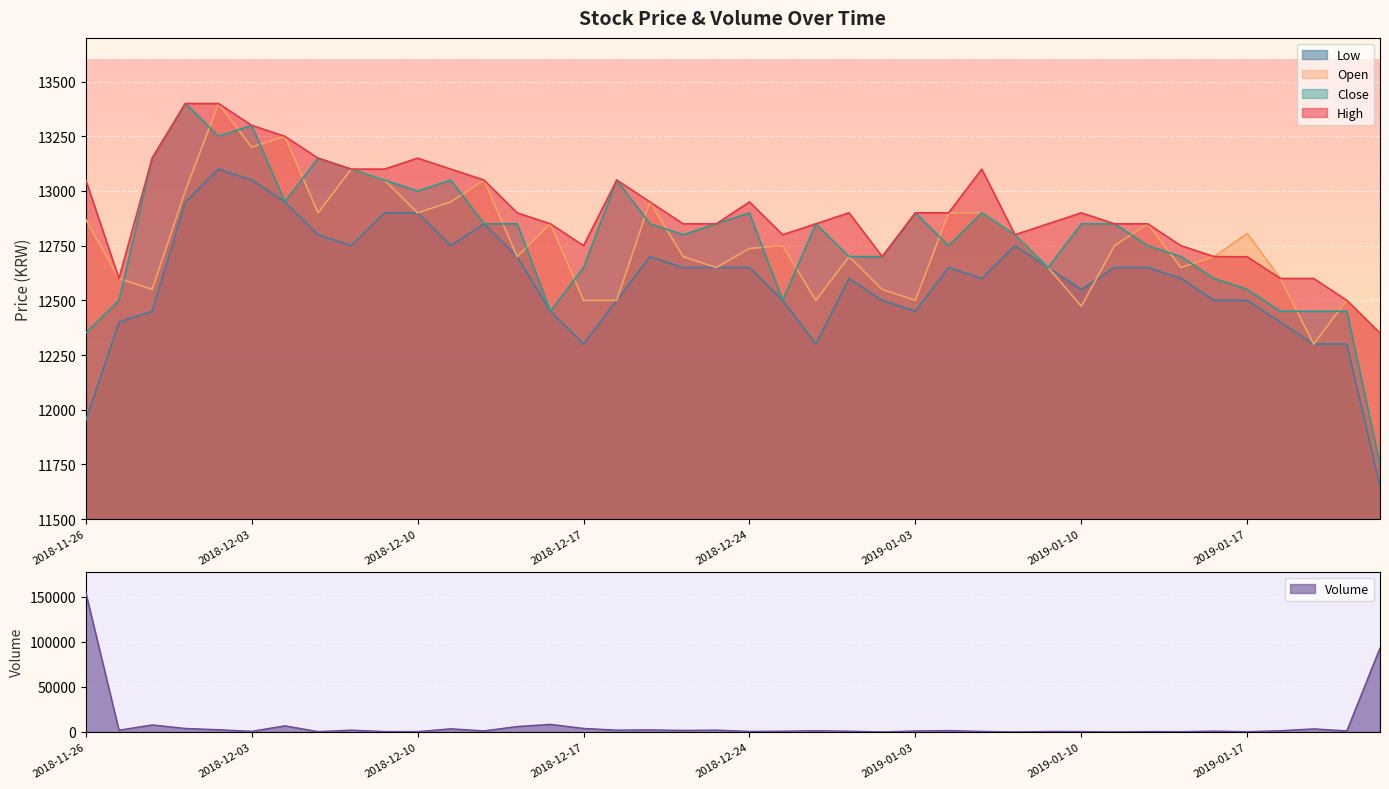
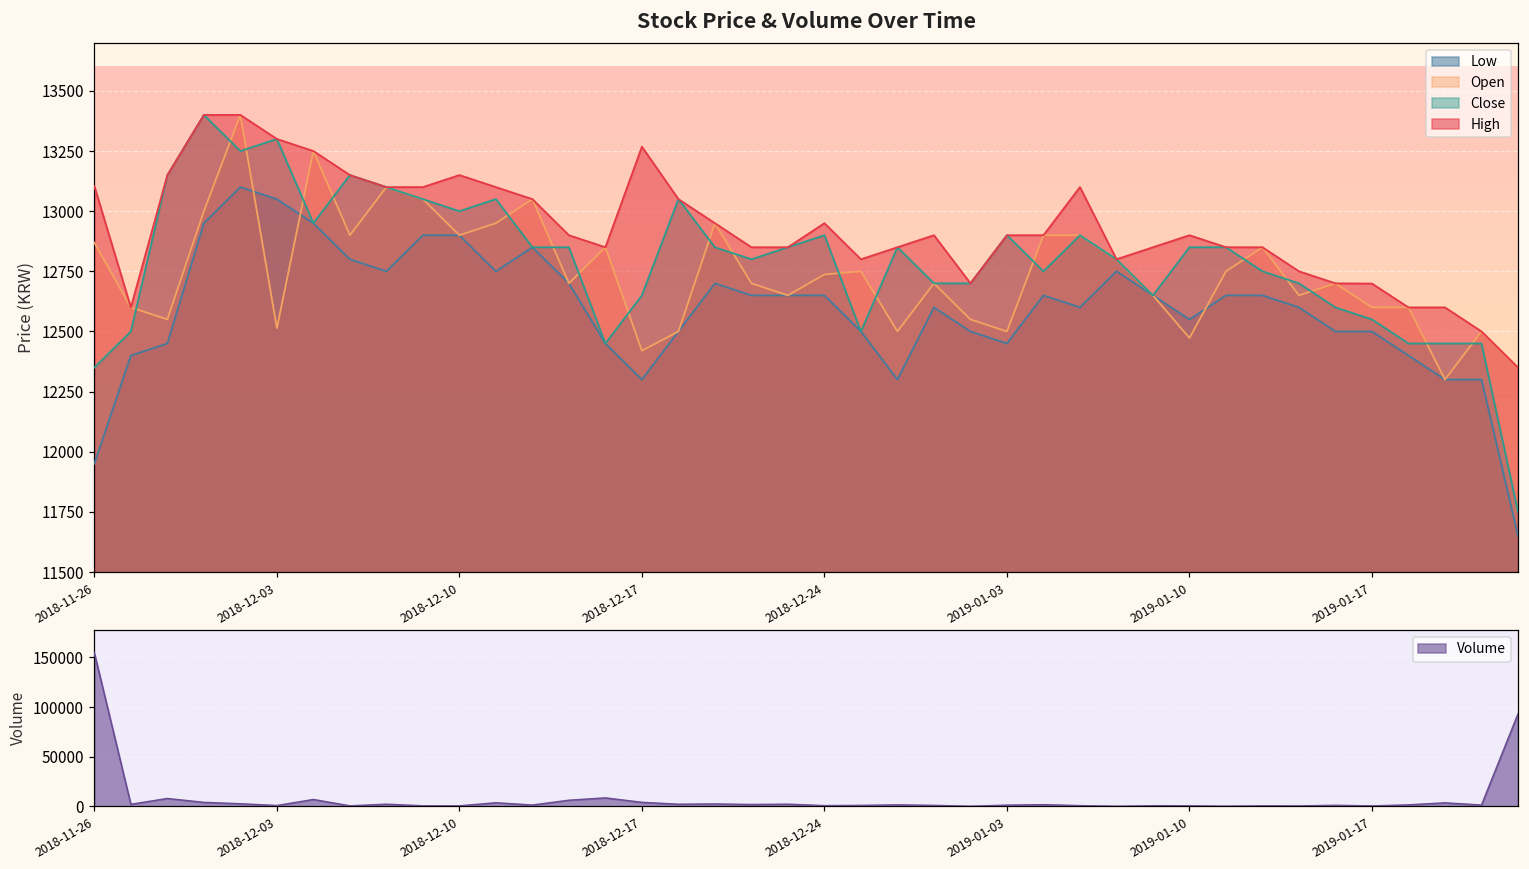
  {
    "Stock Price & Volume Over Time": {
      "Open": {
        "2018-11-26": 12870,
-       "2018-12-03": 13200,
-       "2018-12-17": 12500,
+       "2018-12-03": 12510,
+       "2018-12-17": 12420,
        "2018-12-24": 12740,
        "2019-01-03": 12500,
        "2019-01-10": 12470,
-       "2019-01-17": 12810
+       "2019-01-17": 12600
      },
      "High": {
-       "2018-11-26": 13050,
+       "2018-11-26": 13100,
        "2018-12-10": 13150,
-       "2018-12-17": 12750,
+       "2018-12-17": 13270,
        "2018-12-24": 12950,
        "2019-01-10": 12900,
        "2019-01-17": 12700
      }
    }
  }
